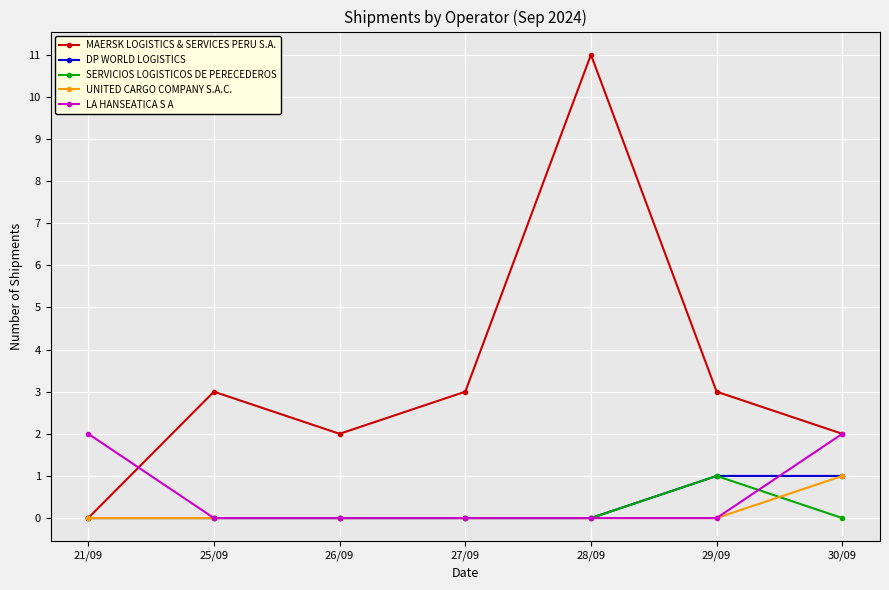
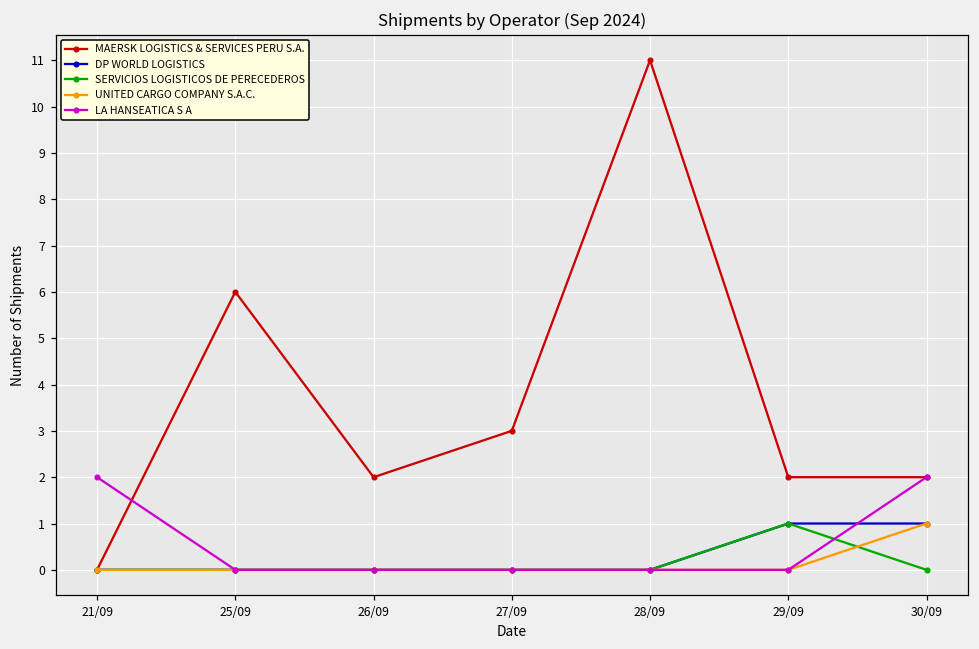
  {
    "MAERSK LOGISTICS & SERVICES PERU S.A.": {
-     "25/09": 3,
+     "25/09": 6,
      "26/09": 2,
      "27/09": 3,
      "28/09": 11,
-     "29/09": 3
+     "29/09": 2
    },
    "SERVICIOS LOGISTICOS DE PERECEDEROS": {
      "30/09": 0
    },
    "LA HANSEATICA S A": {
      "21/09": 2
    }
  }
